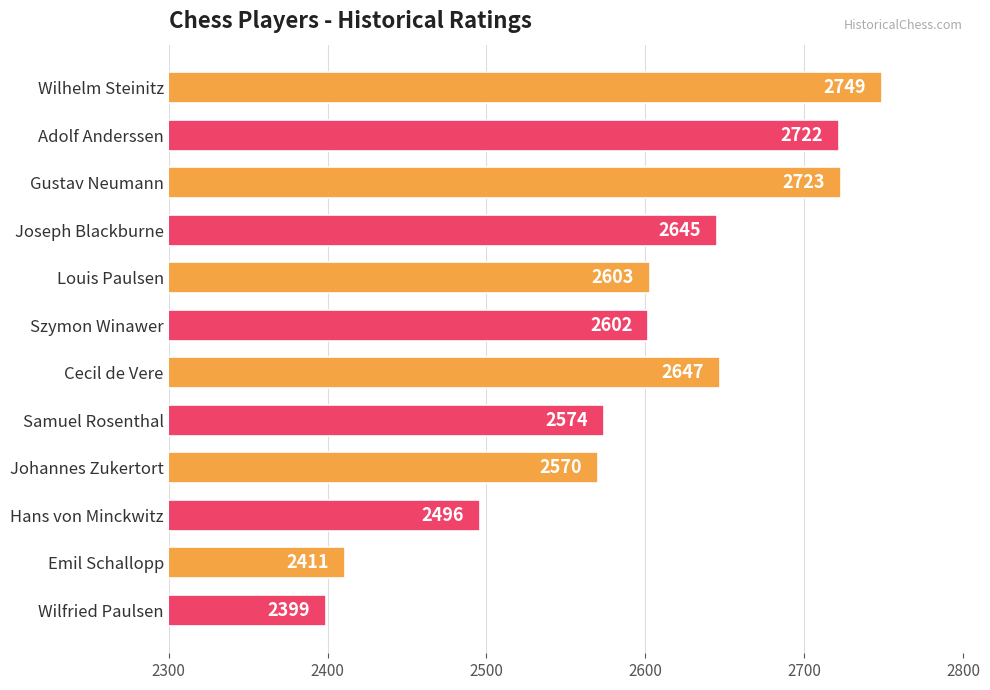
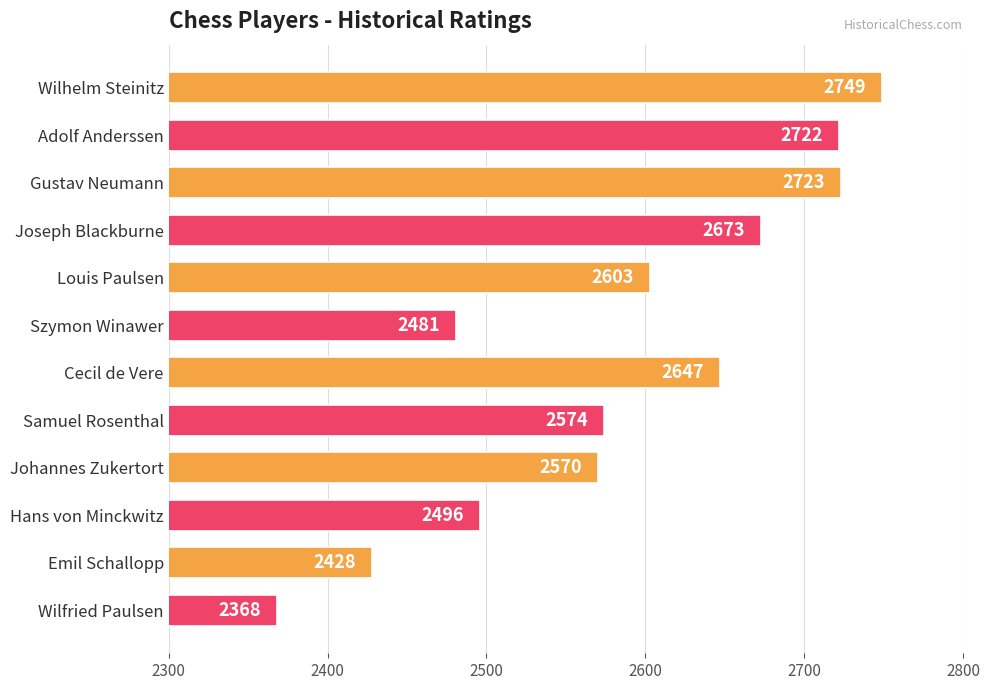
  {
    "Wilhelm Steinitz": 2749,
    "Adolf Anderssen": 2722,
    "Gustav Neumann": 2723,
-   "Joseph Blackburne": 2645,
+   "Joseph Blackburne": 2673,
    "Louis Paulsen": 2603,
-   "Szymon Winawer": 2602,
+   "Szymon Winawer": 2481,
    "Cecil de Vere": 2647,
    "Samuel Rosenthal": 2574,
    "Johannes Zukertort": 2570,
    "Hans von Minckwitz": 2496,
-   "Emil Schallopp": 2411,
-   "Wilfried Paulsen": 2399
+   "Emil Schallopp": 2428,
+   "Wilfried Paulsen": 2368
  }
